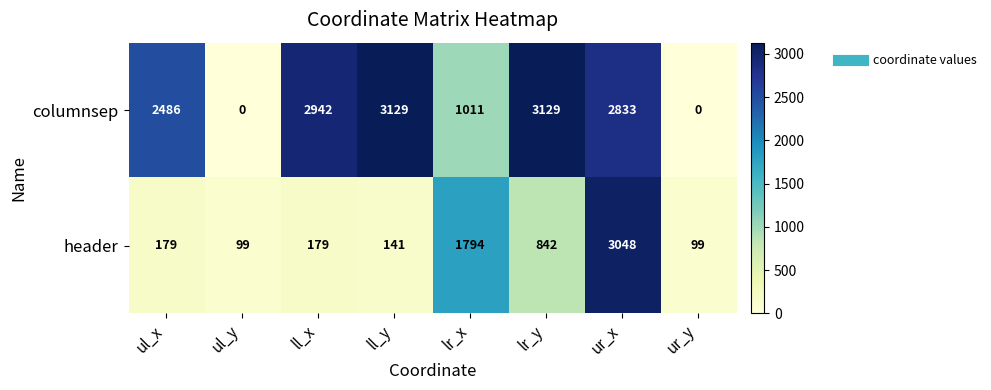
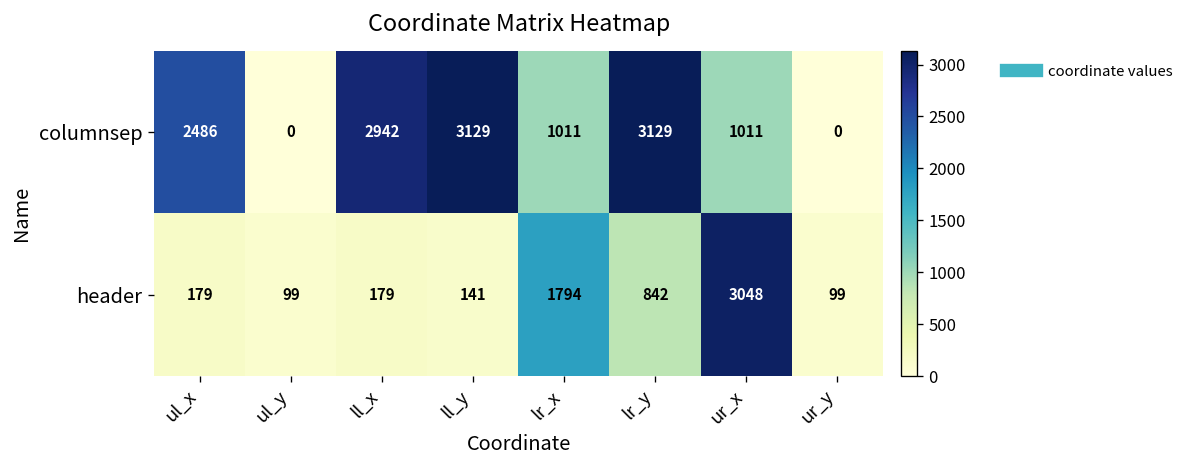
  {
    "columnsep": {
      "ul_x": 2486,
      "ul_y": 0,
      "ll_x": 2942,
      "ll_y": 3129,
      "lr_x": 1011,
      "lr_y": 3129,
-     "ur_x": 2833,
+     "ur_x": 1011,
      "ur_y": 0
    },
    "header": {
      "ul_x": 179,
      "ul_y": 99,
      "ll_x": 179,
      "ll_y": 141,
      "lr_x": 1794,
      "lr_y": 842,
      "ur_x": 3048,
      "ur_y": 99
    }
  }
